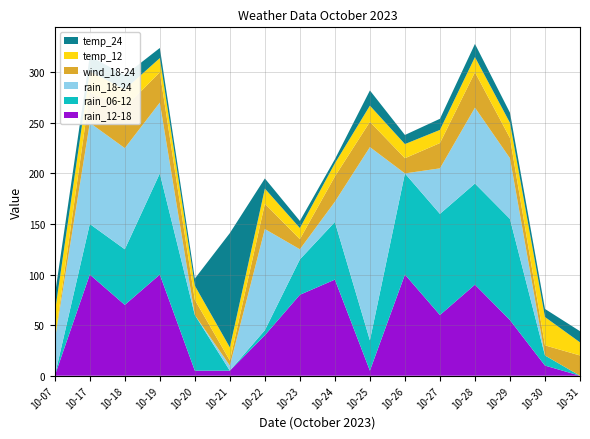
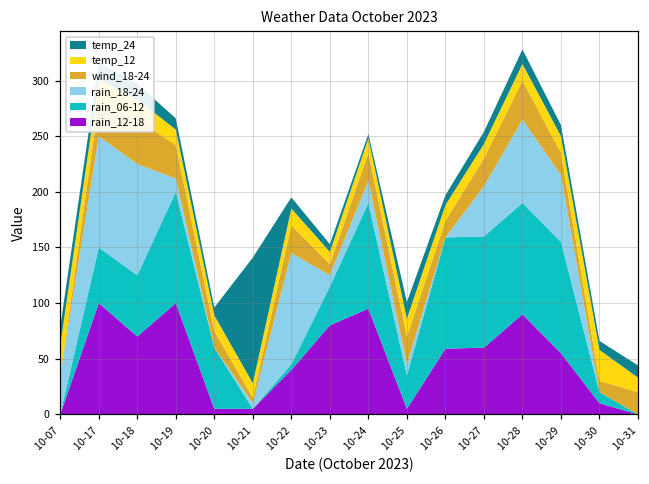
  {
    "rain_12-18": {
      "10-17": 100,
      "10-18": 70,
      "10-19": 100,
      "10-20": 5,
      "10-22": 40,
      "10-23": 80,
      "10-24": 95,
      "10-25": 5,
-     "10-26": 100,
+     "10-26": 59,
      "10-27": 60,
      "10-28": 90,
      "10-29": 55,
      "10-30": 10
    },
    "rain_06-12": {
      "10-17": 50,
      "10-18": 55,
      "10-19": 100,
      "10-22": 5,
      "10-23": 35,
-     "10-24": 57,
+     "10-24": 95,
      "10-25": 30,
      "10-27": 100,
      "10-28": 100,
      "10-29": 100
    },
    "rain_18-24": {
      "10-18": 100,
-     "10-19": 70,
+     "10-19": 12,
      "10-21": 5,
      "10-22": 100,
      "10-23": 10,
      "10-24": 20,
-     "10-25": 191,
+     "10-25": 10,
      "10-27": 45,
      "10-28": 75,
      "10-29": 60
    },
    "wind_18-24": {
      "10-19": 30,
      "10-20": 15,
      "10-21": 5,
      "10-22": 25,
      "10-23": 10,
      "10-24": 25,
      "10-25": 25,
      "10-26": 15,
      "10-27": 25,
      "10-28": 35,
      "10-29": 20,
      "10-30": 10,
      "10-31": 20
    },
    "temp_12": {
      "10-07": 27,
      "10-19": 14,
      "10-20": 14,
      "10-21": 13,
      "10-22": 15,
      "10-23": 11,
      "10-24": 13,
      "10-25": 16,
      "10-26": 14,
      "10-27": 13,
      "10-28": 15,
      "10-29": 15,
      "10-30": 28,
      "10-31": 13
    },
    "temp_24": {
      "10-07": 17,
      "10-19": 10,
      "10-20": 7,
      "10-21": 113,
      "10-22": 10,
      "10-23": 7,
      "10-24": 4,
      "10-25": 15,
      "10-26": 9,
      "10-27": 11,
      "10-28": 13,
      "10-29": 10,
      "10-30": 8,
      "10-31": 11
    }
  }
